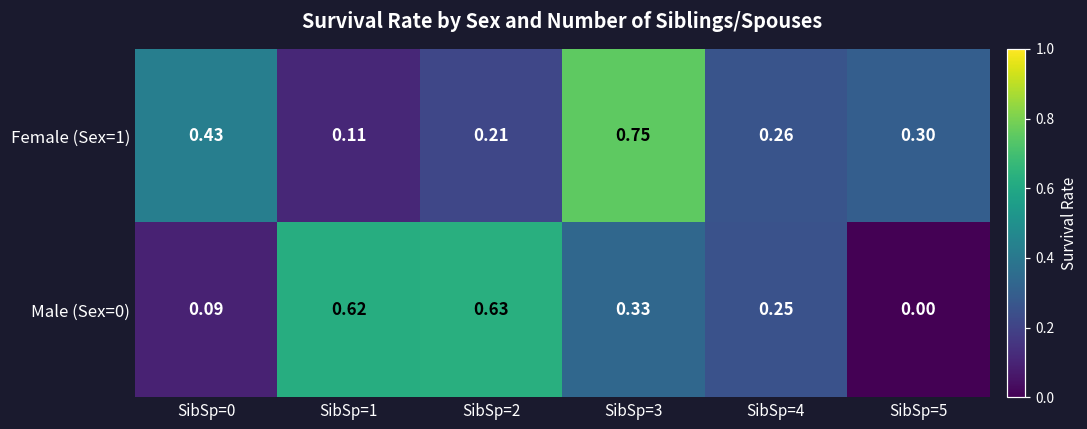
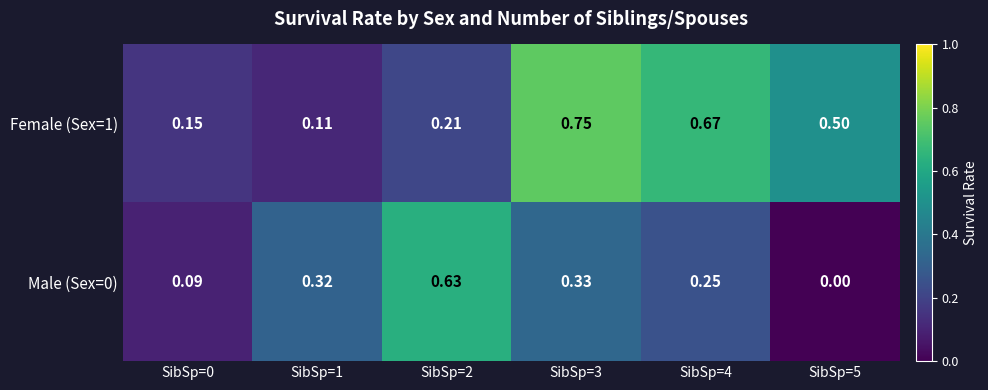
  {
    "Female (Sex=1)": {
-     "SibSp=0": 0.43,
+     "SibSp=0": 0.15,
      "SibSp=1": 0.11,
      "SibSp=2": 0.21,
      "SibSp=3": 0.75,
-     "SibSp=4": 0.26,
-     "SibSp=5": 0.30
+     "SibSp=4": 0.67,
+     "SibSp=5": 0.50
    },
    "Male (Sex=0)": {
      "SibSp=0": 0.09,
-     "SibSp=1": 0.62,
+     "SibSp=1": 0.32,
      "SibSp=2": 0.63,
      "SibSp=3": 0.33,
      "SibSp=4": 0.25,
      "SibSp=5": 0.00
    }
  }
